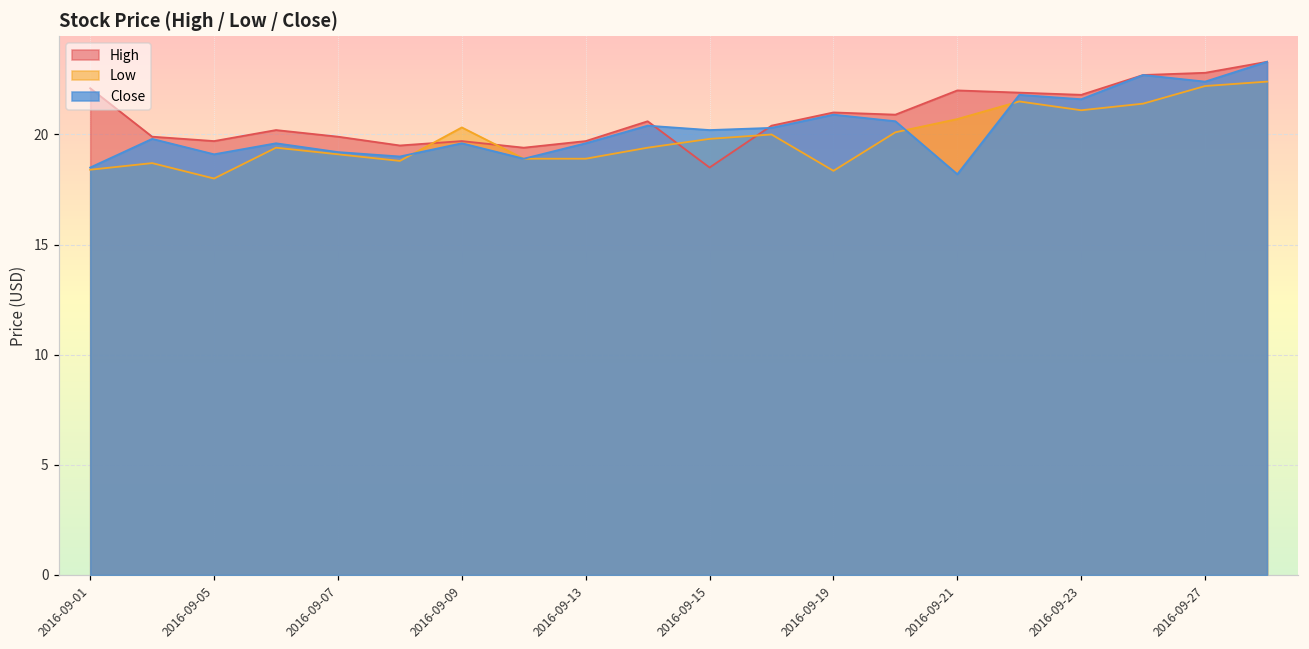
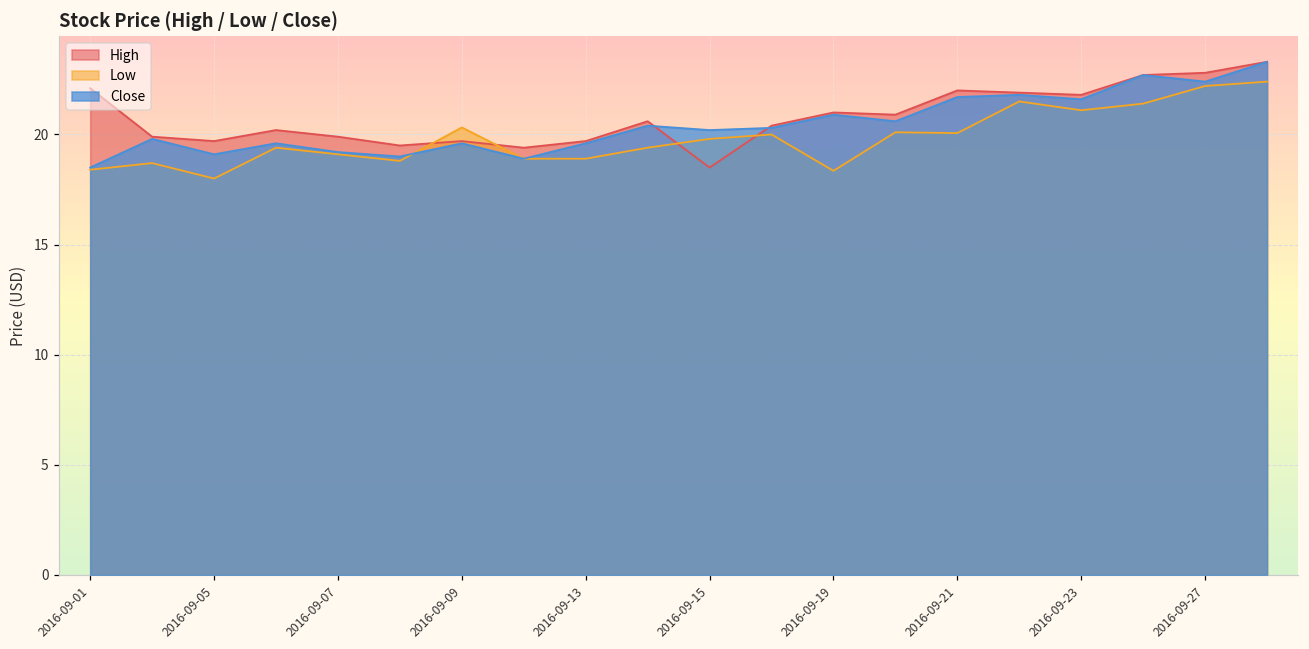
  {
    "High": {
      "2016-09-05": 19.7,
      "2016-09-07": 19.9,
      "2016-09-15": 18.5,
      "2016-09-21": 22.0,
      "2016-09-23": 21.8,
      "2016-09-27": 22.8
    },
    "Low": {
      "2016-09-05": 18.0,
      "2016-09-09": 20.3,
      "2016-09-13": 18.9,
      "2016-09-15": 19.8,
      "2016-09-19": 18.3,
-     "2016-09-21": 20.7,
+     "2016-09-21": 20.1,
      "2016-09-23": 21.1,
      "2016-09-27": 22.2
    },
    "Close": {
      "2016-09-05": 19.1,
      "2016-09-15": 20.2,
-     "2016-09-21": 18.2,
+     "2016-09-21": 21.7,
      "2016-09-23": 21.6,
      "2016-09-27": 22.4
    }
  }
